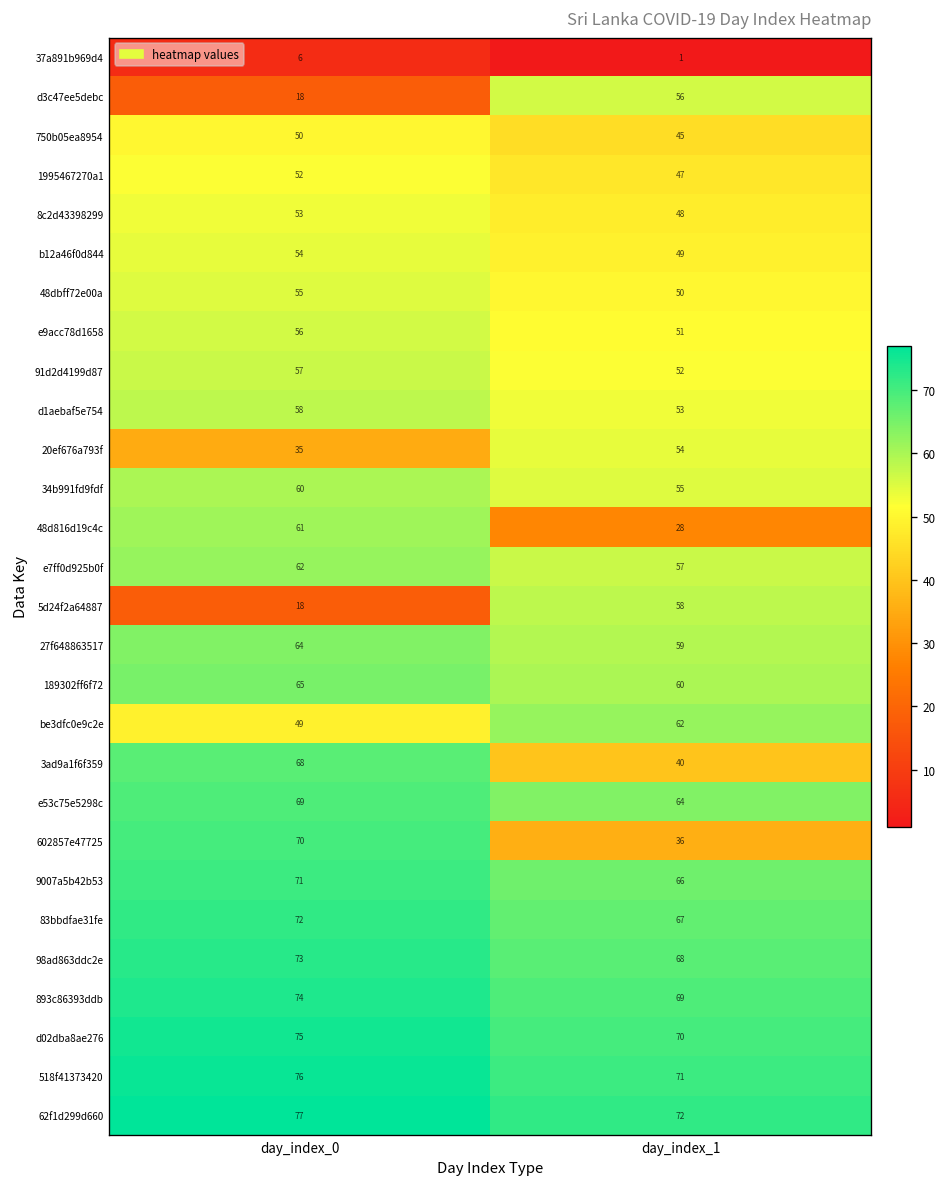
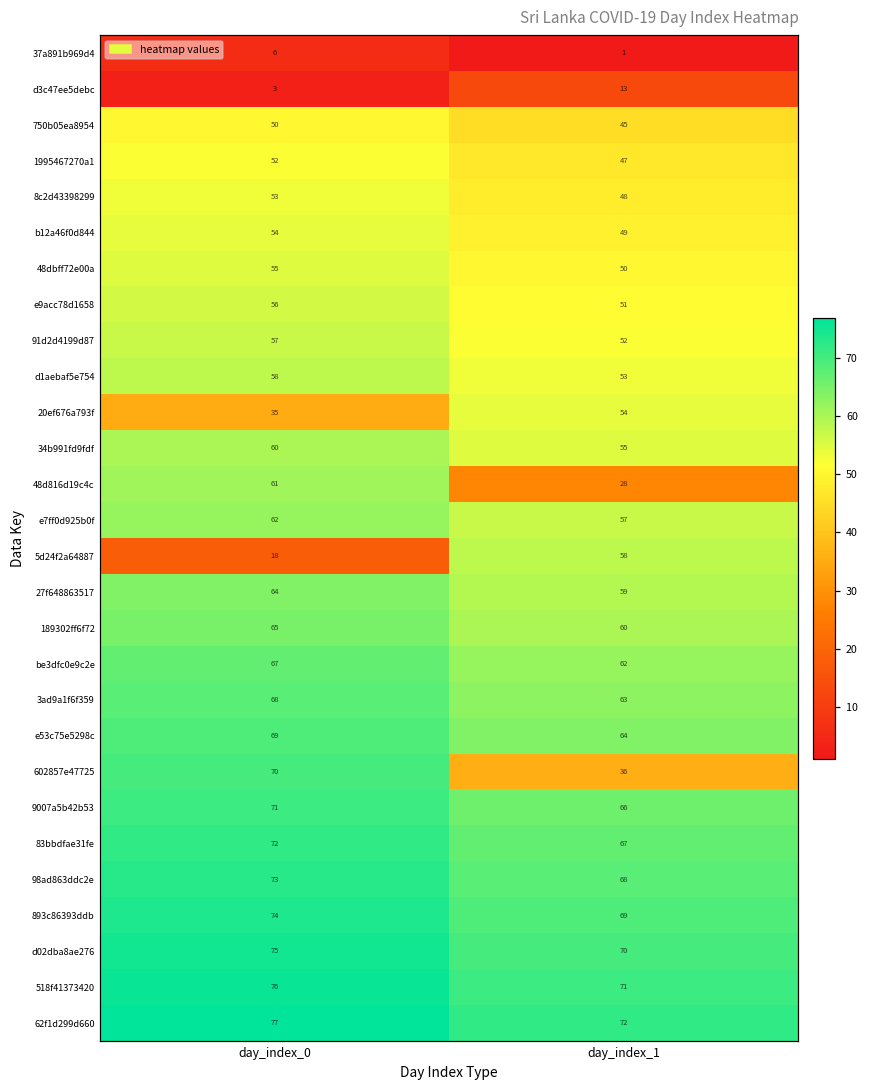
  {
    "37a891b969d4": {
      "day_index_0": 6,
      "day_index_1": 1
    },
    "d3c47ee5debc": {
-     "day_index_0": 18,
-     "day_index_1": 56
+     "day_index_0": 3,
+     "day_index_1": 13
    },
    "750b05ea8954": {
      "day_index_0": 50,
      "day_index_1": 45
    },
    "1995467270a1": {
      "day_index_0": 52,
      "day_index_1": 47
    },
    "8c2d43398299": {
      "day_index_0": 53,
      "day_index_1": 48
    },
    "b12a46f0d844": {
      "day_index_0": 54,
      "day_index_1": 49
    },
    "48dbff72e00a": {
      "day_index_0": 55,
      "day_index_1": 50
    },
    "e9acc78d1658": {
      "day_index_0": 56,
      "day_index_1": 51
    },
    "91d2d4199d87": {
      "day_index_0": 57,
      "day_index_1": 52
    },
    "d1aebaf5e754": {
      "day_index_0": 58,
      "day_index_1": 53
    },
    "20ef676a793f": {
      "day_index_0": 35,
      "day_index_1": 54
    },
    "34b991fd9fdf": {
      "day_index_0": 60,
      "day_index_1": 55
    },
    "48d816d19c4c": {
      "day_index_0": 61,
      "day_index_1": 28
    },
    "e7ff0d925b0f": {
      "day_index_0": 62,
      "day_index_1": 57
    },
    "5d24f2a64887": {
      "day_index_0": 18,
      "day_index_1": 58
    },
    "27f648863517": {
      "day_index_0": 64,
      "day_index_1": 59
    },
    "189302ff6f72": {
      "day_index_0": 65,
      "day_index_1": 60
    },
    "be3dfc0e9c2e": {
-     "day_index_0": 49,
+     "day_index_0": 67,
      "day_index_1": 62
    },
    "3ad9a1f6f359": {
      "day_index_0": 68,
-     "day_index_1": 40
+     "day_index_1": 63
    },
    "e53c75e5298c": {
      "day_index_0": 69,
      "day_index_1": 64
    },
    "602857e47725": {
      "day_index_0": 70,
      "day_index_1": 36
    },
    "9007a5b42b53": {
      "day_index_0": 71,
      "day_index_1": 66
    },
    "83bbdfae31fe": {
      "day_index_0": 72,
      "day_index_1": 67
    },
    "98ad863ddc2e": {
      "day_index_0": 73,
      "day_index_1": 68
    },
    "893c86393ddb": {
      "day_index_0": 74,
      "day_index_1": 69
    },
    "d02dba8ae276": {
      "day_index_0": 75,
      "day_index_1": 70
    },
    "518f41373420": {
      "day_index_0": 76,
      "day_index_1": 71
    },
    "62f1d299d660": {
      "day_index_0": 77,
      "day_index_1": 72
    }
  }
